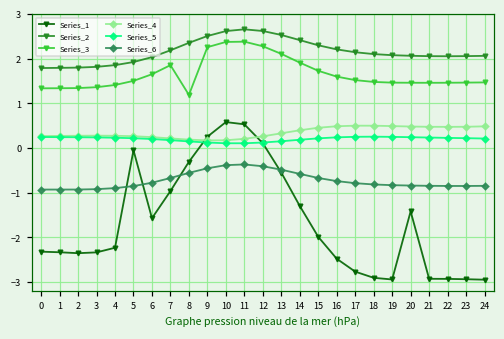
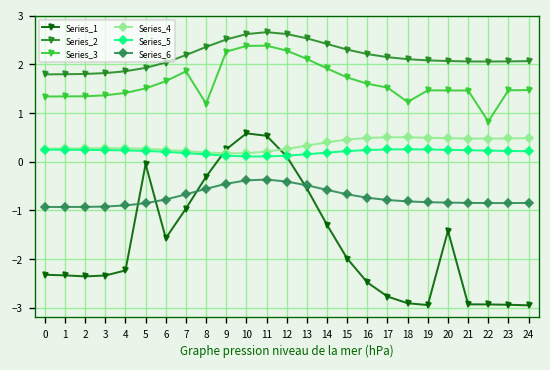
  {
    "Series_1": {
      "0": -2.3,
      "1": -2.3,
      "2": -2.4,
      "3": -2.3,
      "4": -2.2,
      "5": -0.1,
      "6": -1.6,
      "7": -1.0,
      "8": -0.3,
      "9": 0.3,
      "10": 0.6,
      "11": 0.5,
      "13": -0.6,
      "14": -1.3,
      "15": -2.0,
      "16": -2.5,
      "17": -2.8,
      "18": -2.9,
      "19": -2.9,
      "20": -1.4,
      "21": -2.9,
      "22": -2.9,
      "23": -2.9,
      "24": -3.0
    },
    "Series_3": {
      "0": 1.3,
      "1": 1.3,
      "2": 1.3,
      "3": 1.4,
      "4": 1.4,
      "5": 1.5,
      "6": 1.7,
      "7": 1.9,
      "8": 1.2,
      "9": 2.3,
      "10": 2.4,
      "11": 2.4,
      "12": 2.3,
      "13": 2.1,
      "14": 1.9,
      "15": 1.7,
      "16": 1.6,
      "17": 1.5,
-     "18": 1.5,
+     "18": 1.2,
      "19": 1.5,
      "20": 1.5,
      "21": 1.5,
-     "22": 1.5,
+     "22": 0.8,
      "23": 1.5,
      "24": 1.5
    },
    "Series_4": {
      "10": 0.2,
      "11": 0.2,
      "12": 0.3,
      "13": 0.3,
      "14": 0.4,
      "15": 0.5,
      "16": 0.5,
      "17": 0.5,
      "18": 0.5,
      "19": 0.5,
      "20": 0.5,
      "21": 0.5,
      "22": 0.5,
      "23": 0.5,
      "24": 0.5
    },
    "Series_5": {
      "10": 0.1,
      "11": 0.1,
      "13": 0.2,
      "14": 0.2,
      "15": 0.2,
      "16": 0.2,
      "17": 0.3,
      "18": 0.3,
      "19": 0.2,
      "20": 0.2,
      "21": 0.2,
      "22": 0.2,
      "23": 0.2,
      "24": 0.2
    }
  }
